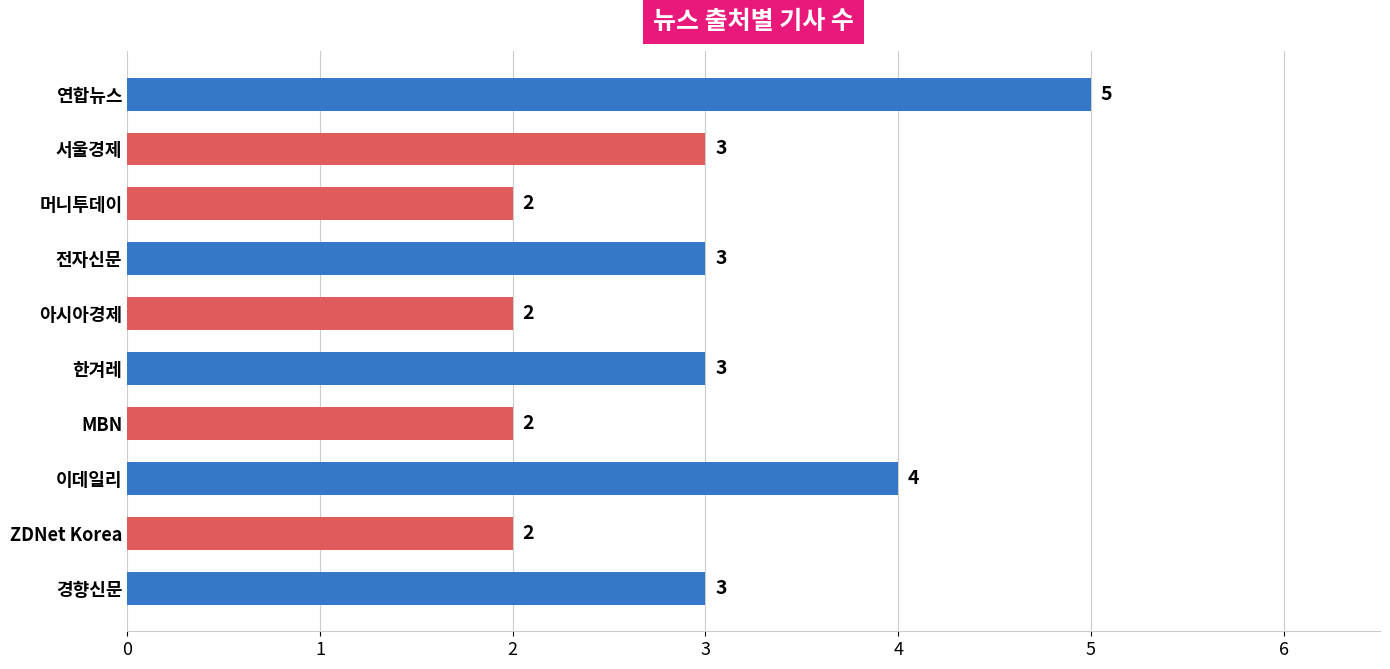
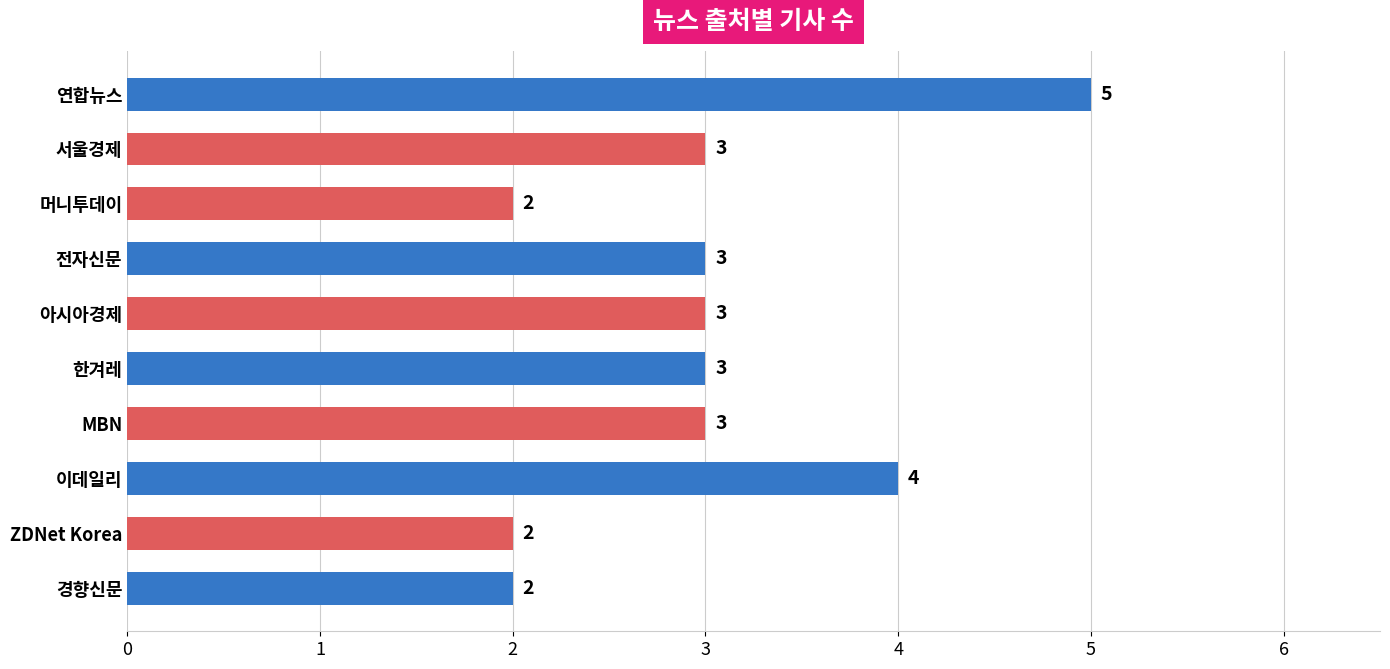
  {
    "연합뉴스": 5,
    "서울경제": 3,
    "머니투데이": 2,
    "전자신문": 3,
-   "아시아경제": 2,
+   "아시아경제": 3,
    "한겨레": 3,
-   "MBN": 2,
+   "MBN": 3,
    "이데일리": 4,
    "ZDNet Korea": 2,
-   "경향신문": 3
+   "경향신문": 2
  }
